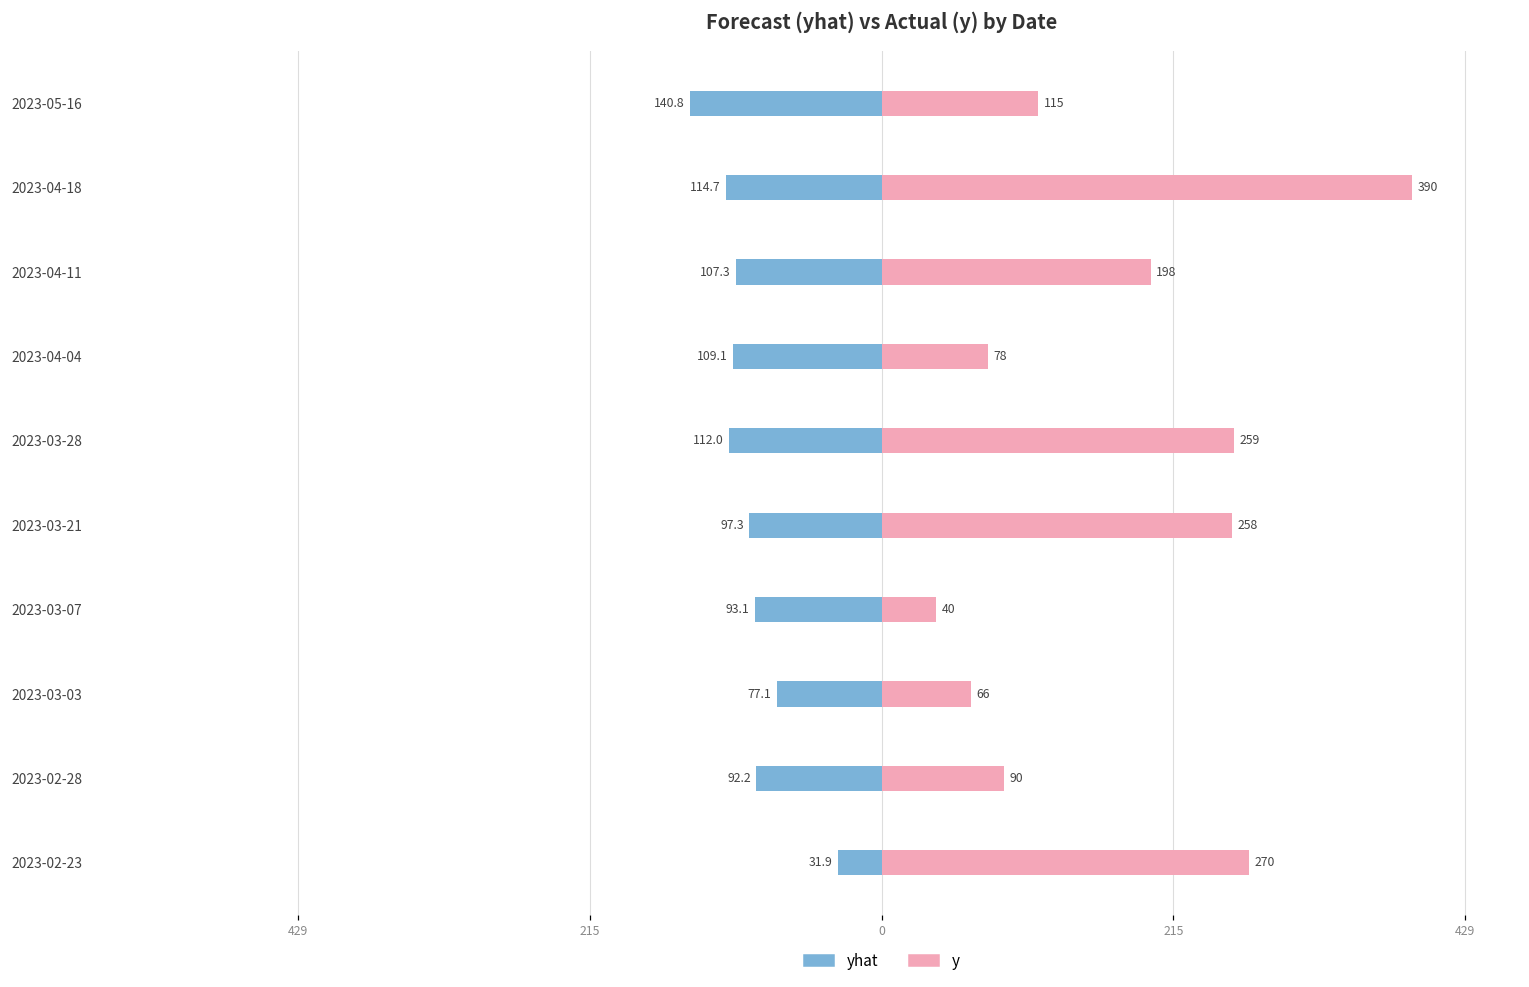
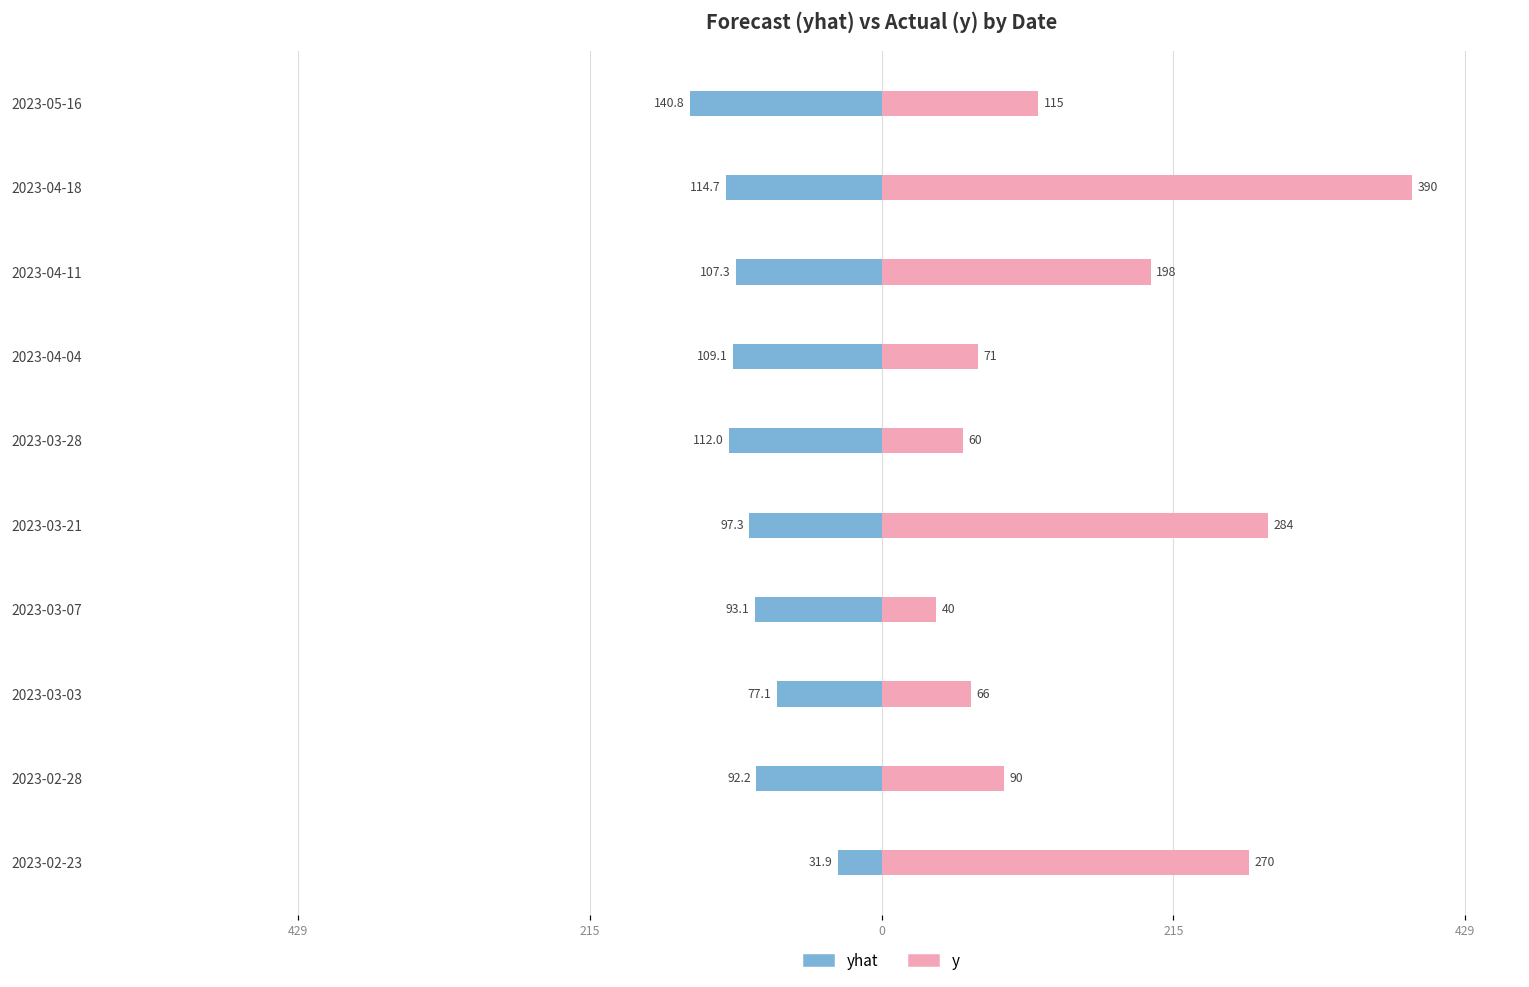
  {
    "y": {
      "2023-05-16": 115,
      "2023-04-18": 390,
      "2023-04-11": 198,
-     "2023-04-04": 78,
-     "2023-03-28": 259,
-     "2023-03-21": 258,
+     "2023-04-04": 71,
+     "2023-03-28": 60,
+     "2023-03-21": 284,
      "2023-03-07": 40,
      "2023-03-03": 66,
      "2023-02-28": 90,
      "2023-02-23": 270
    }
  }
